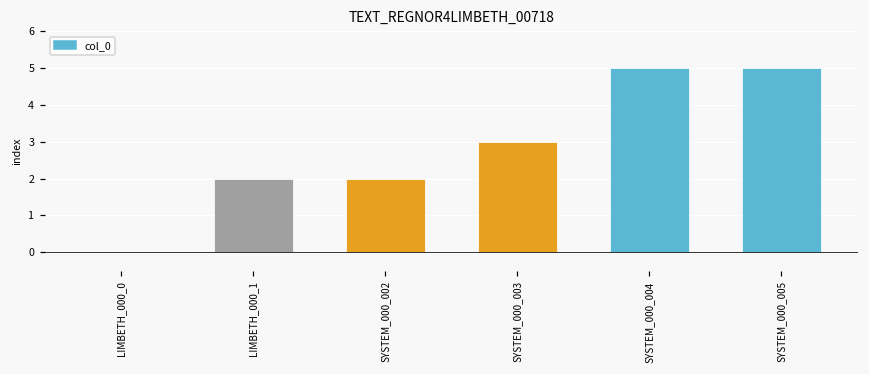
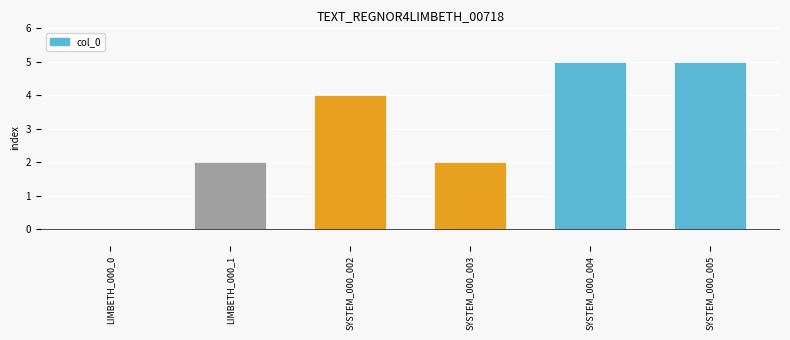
  {
    "LIMBETH_000_0": 0,
    "LIMBETH_000_1": 2,
-   "SYSTEM_000_002": 2,
-   "SYSTEM_000_003": 3,
+   "SYSTEM_000_002": 4,
+   "SYSTEM_000_003": 2,
    "SYSTEM_000_004": 5,
    "SYSTEM_000_005": 5
  }
